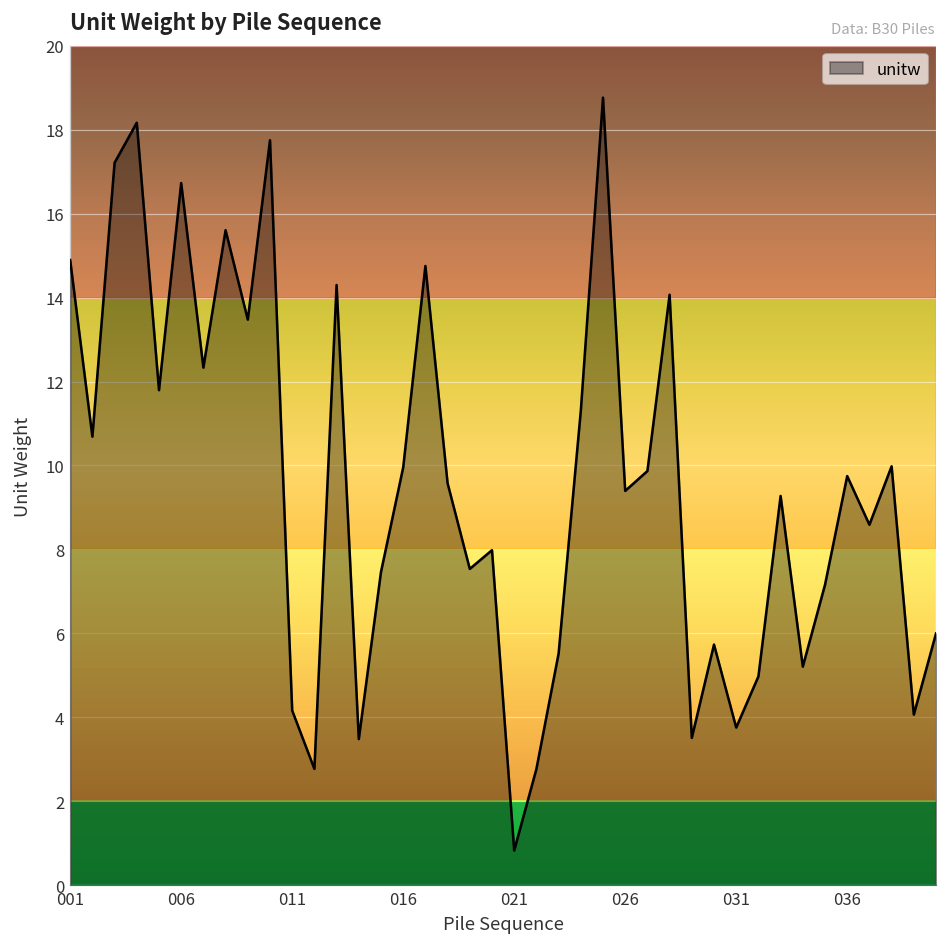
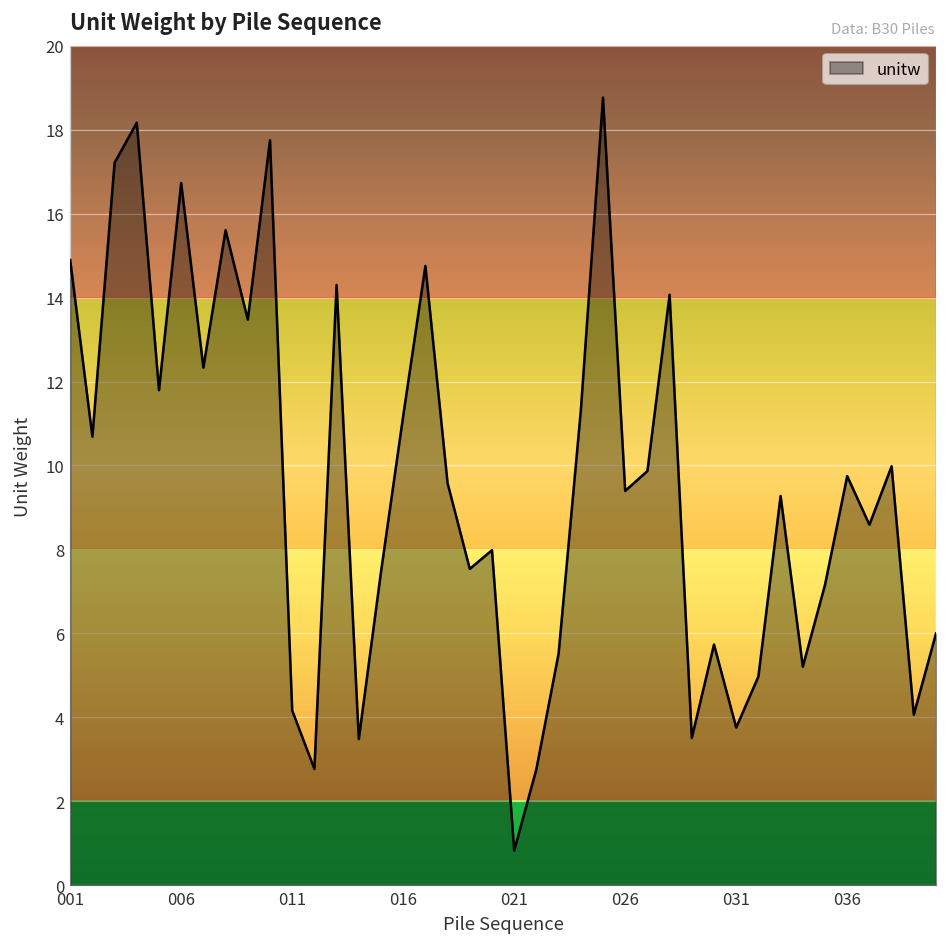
  {
-   "016": 10.0,
+   "016": 11.2,
    "026": 9.4,
    "036": 9.7
  }
